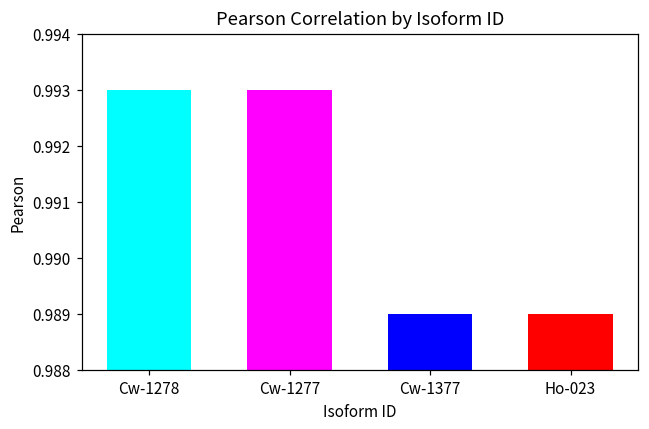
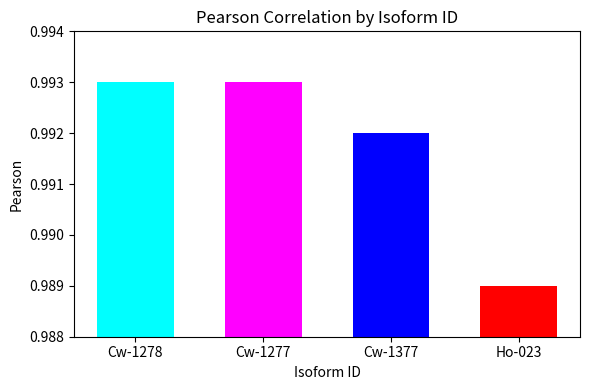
  {
    "Cw-1278": 0.993,
    "Cw-1277": 0.993,
-   "Cw-1377": 0.989,
+   "Cw-1377": 0.992,
    "Ho-023": 0.989
  }
